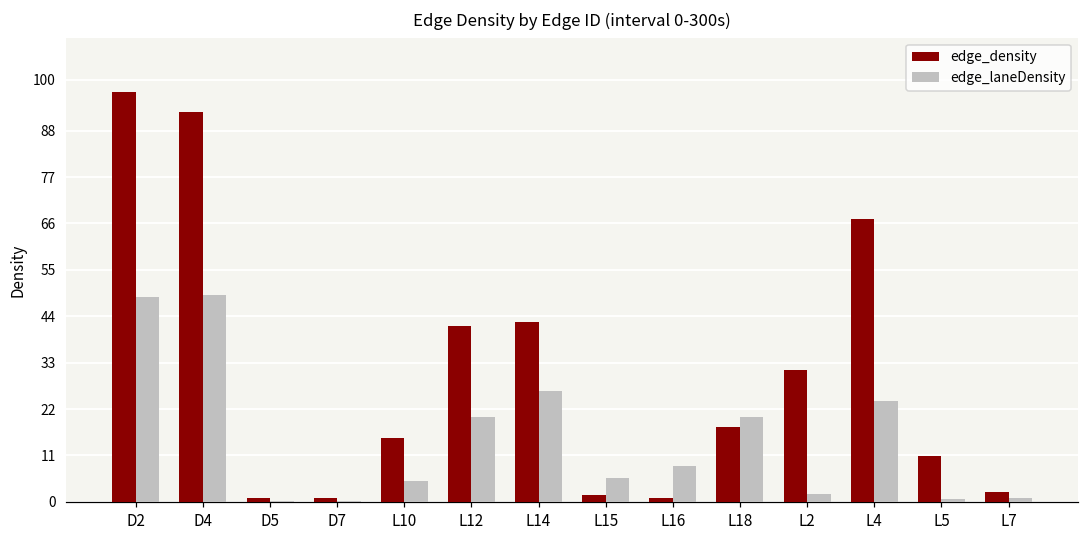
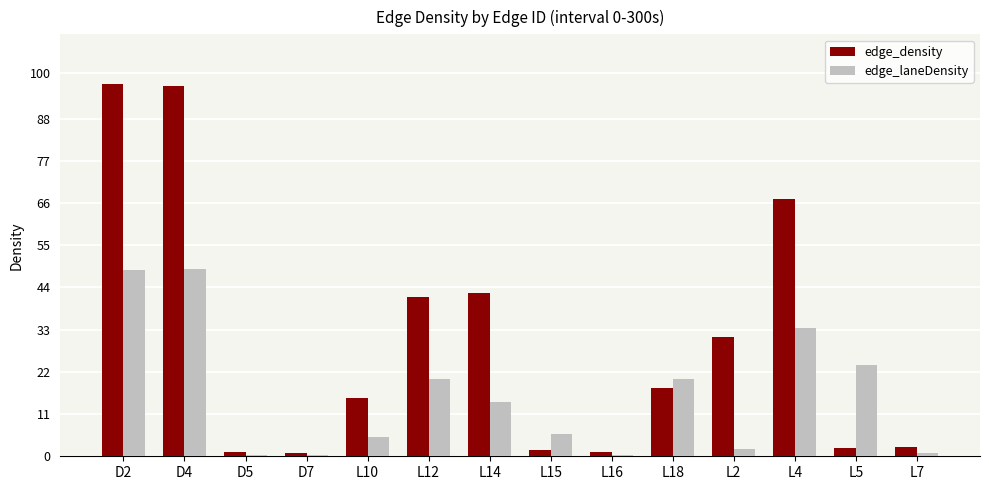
  {
    "edge_density": {
      "D2": 97,
-     "D4": 92,
+     "D4": 97,
      "D5": 1,
      "D7": 1,
      "L10": 15,
      "L12": 42,
      "L14": 43,
      "L15": 2,
      "L16": 1,
      "L18": 18,
      "L2": 31,
      "L4": 67,
-     "L5": 11,
+     "L5": 2,
      "L7": 2
    },
    "edge_laneDensity": {
      "D2": 49,
      "D4": 49,
      "L10": 5,
      "L12": 20,
-     "L14": 26,
+     "L14": 14,
      "L15": 6,
-     "L16": 9,
+     "L16": 0,
      "L18": 20,
      "L2": 2,
-     "L4": 24,
-     "L5": 1,
+     "L4": 34,
+     "L5": 24,
      "L7": 1
    }
  }
